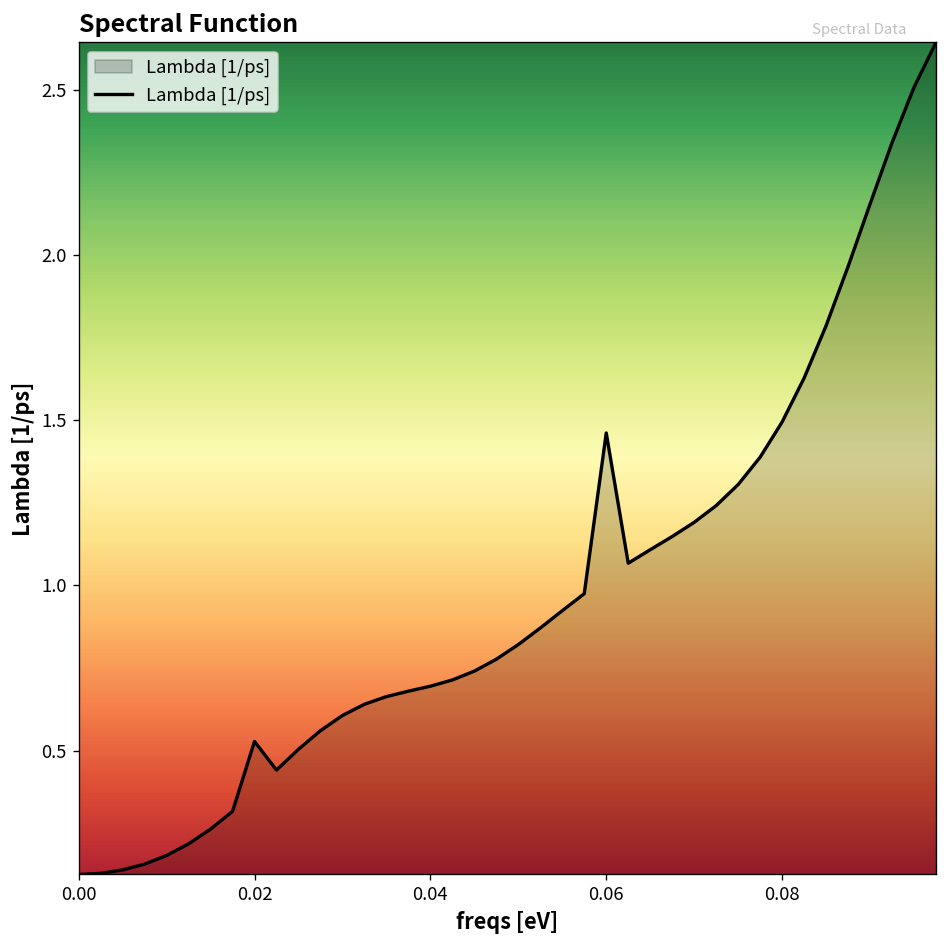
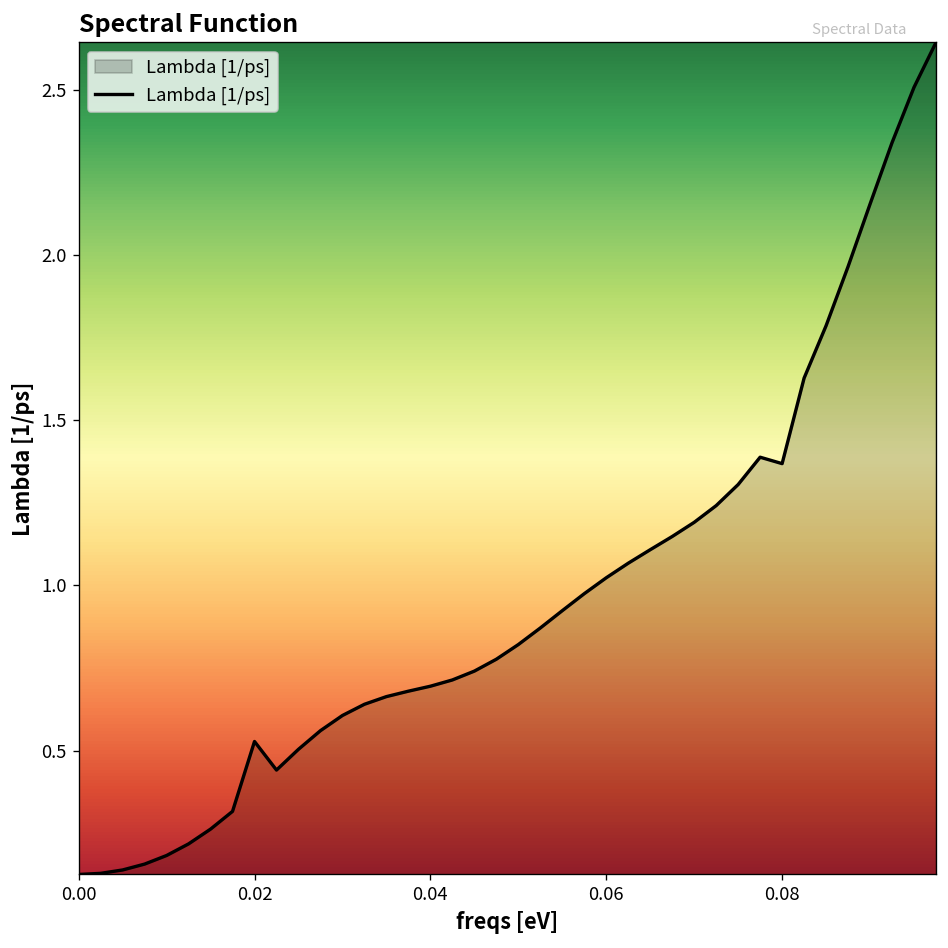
  {
    "0.00": 0.13,
    "0.02": 0.53,
    "0.04": 0.70,
-   "0.06": 1.46,
-   "0.08": 1.49
+   "0.06": 1.02,
+   "0.08": 1.37
  }
